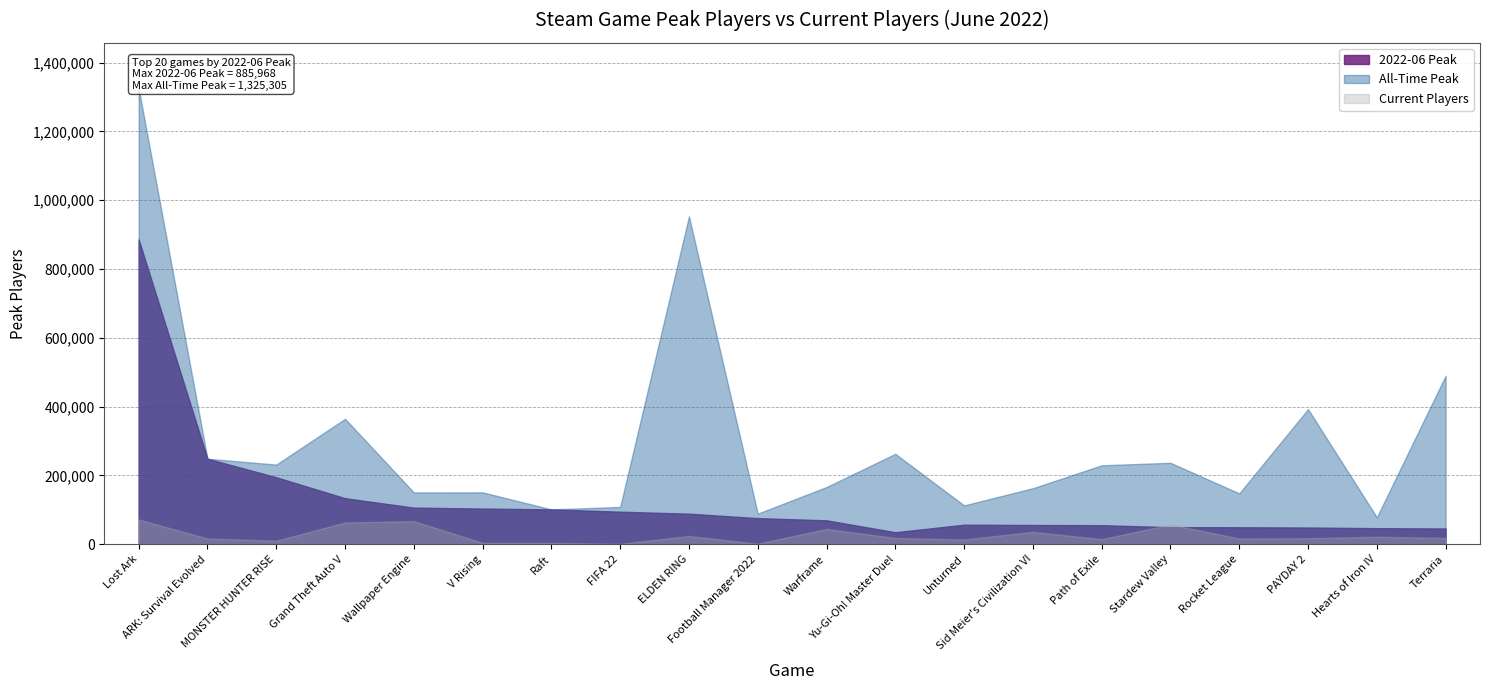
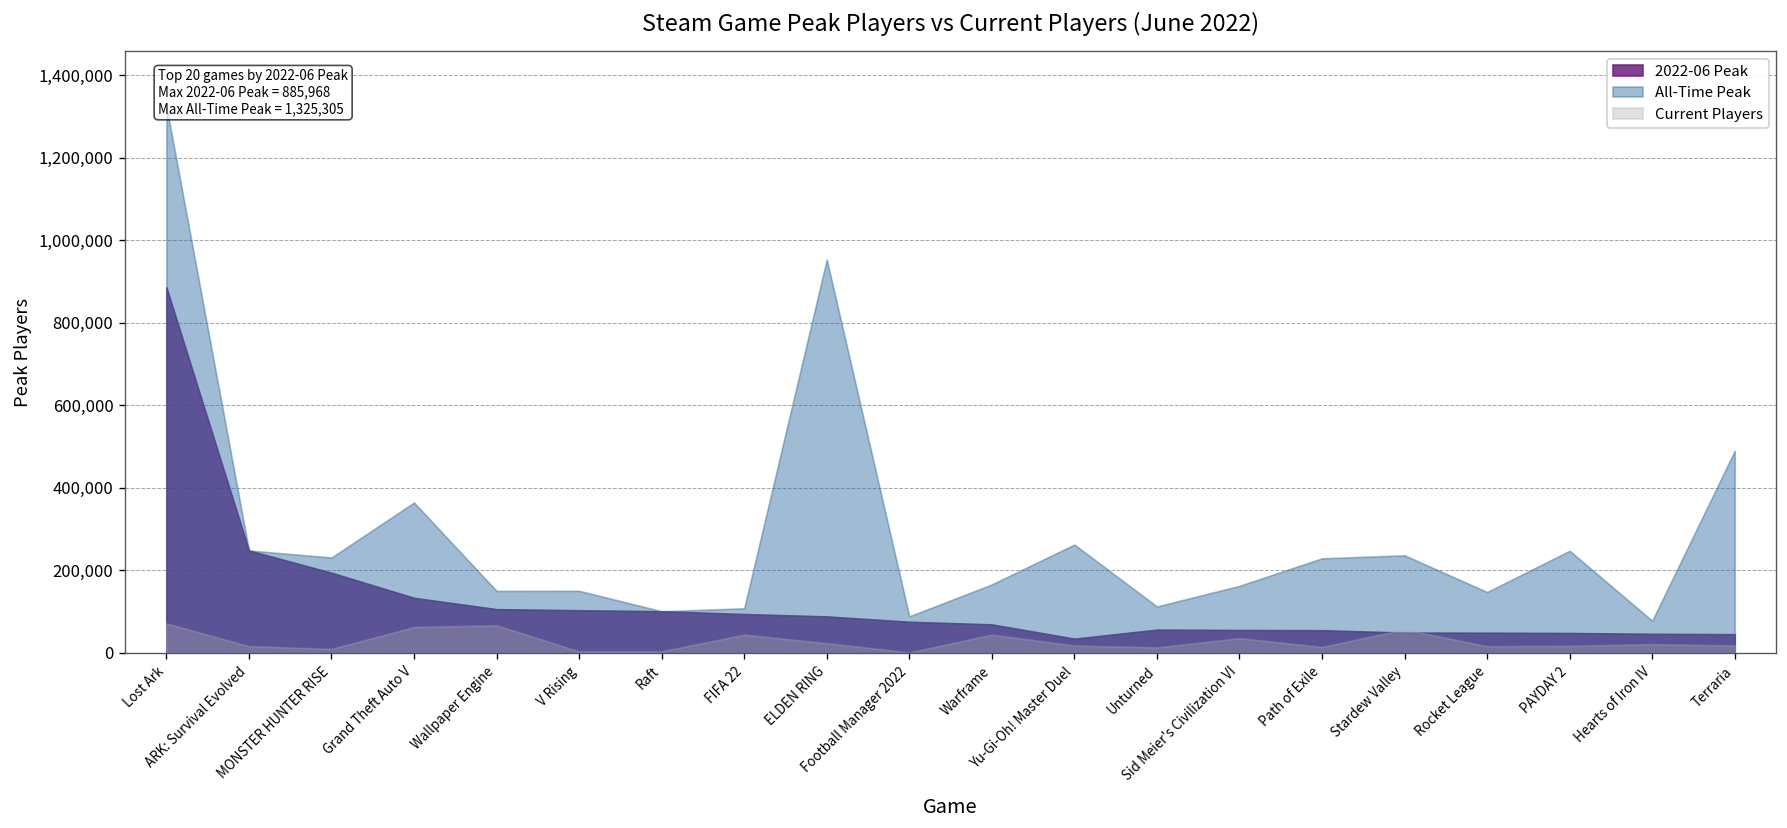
  {
    "2022-06 Peak": {
      "Lost Ark": "890,000",
      "MONSTER HUNTER RISE": "190,000",
      "Grand Theft Auto V": "130,000",
      "Wallpaper Engine": "110,000",
      "V Rising": "100,000",
      "FIFA 22": "90,000",
      "ELDEN RING": "90,000",
      "Football Manager 2022": "80,000",
      "Warframe": "70,000",
      "Yu-Gi-Oh! Master Duel": "30,000",
      "Unturned": "60,000",
      "Sid Meier's Civilization VI": "60,000",
      "Path of Exile": "60,000",
      "Stardew Valley": "50,000",
      "Rocket League": "50,000",
      "PAYDAY 2": "50,000",
      "Hearts of Iron IV": "50,000",
      "Terraria": "50,000"
    },
    "All-Time Peak": {
      "MONSTER HUNTER RISE": "230,000",
      "Grand Theft Auto V": "360,000",
      "Wallpaper Engine": "150,000",
      "V Rising": "150,000",
      "FIFA 22": "110,000",
      "ELDEN RING": "950,000",
      "Football Manager 2022": "90,000",
      "Warframe": "170,000",
      "Yu-Gi-Oh! Master Duel": "260,000",
      "Unturned": "110,000",
      "Sid Meier's Civilization VI": "160,000",
      "Path of Exile": "230,000",
      "Stardew Valley": "240,000",
      "Rocket League": "150,000",
-     "PAYDAY 2": "390,000",
+     "PAYDAY 2": "250,000",
      "Hearts of Iron IV": "80,000",
      "Terraria": "490,000"
    },
    "Current Players": {
      "Lost Ark": "70,000",
      "ARK: Survival Evolved": "20,000",
      "MONSTER HUNTER RISE": "10,000",
      "Grand Theft Auto V": "60,000",
      "Wallpaper Engine": "70,000",
-     "FIFA 22": "0",
+     "FIFA 22": "40,000",
      "ELDEN RING": "20,000",
      "Warframe": "40,000",
      "Yu-Gi-Oh! Master Duel": "20,000",
      "Unturned": "10,000",
      "Sid Meier's Civilization VI": "40,000",
      "Path of Exile": "10,000",
      "Stardew Valley": "60,000",
      "Rocket League": "20,000",
      "PAYDAY 2": "20,000",
      "Hearts of Iron IV": "20,000",
      "Terraria": "20,000"
    }
  }
